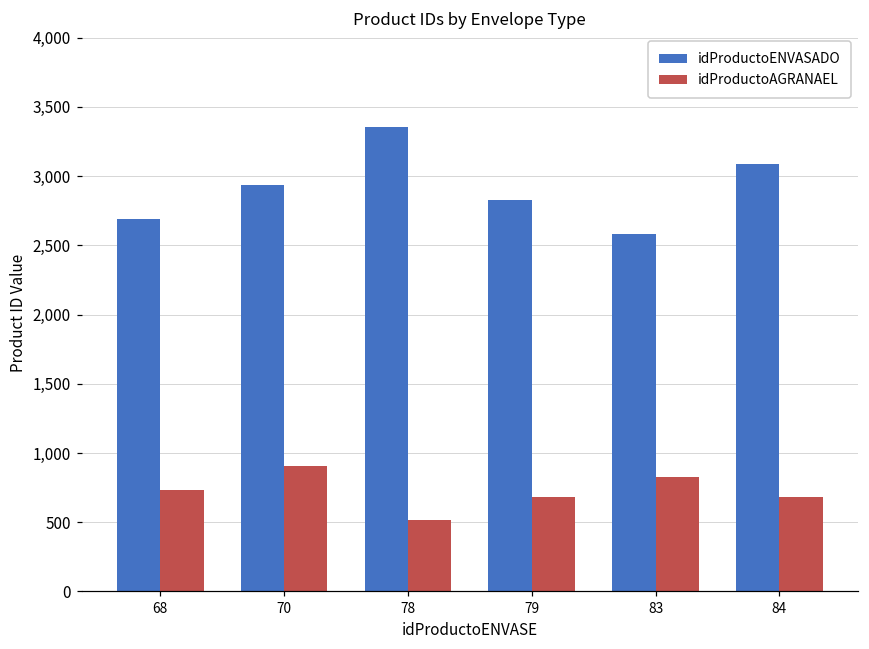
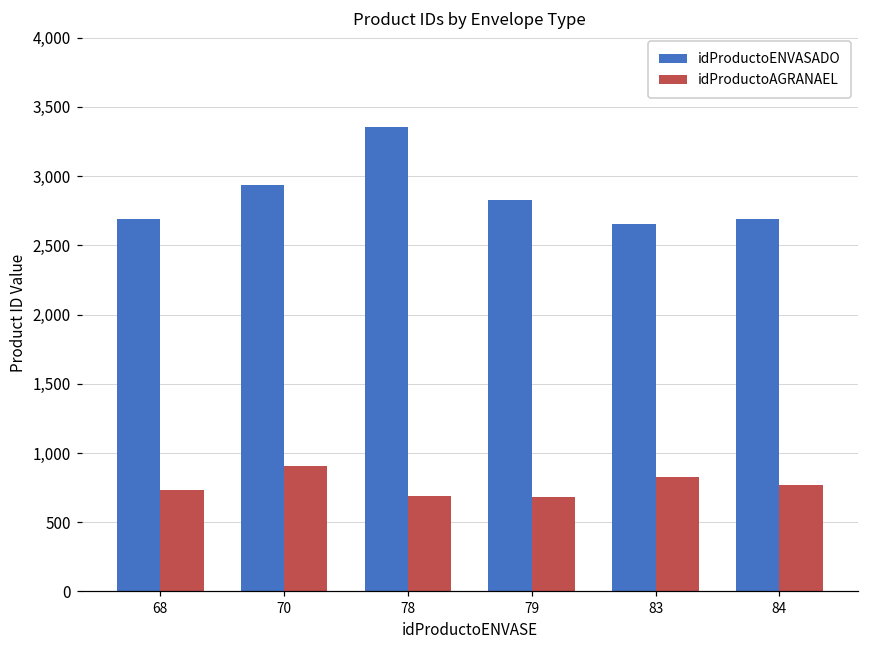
  {
    "idProductoENVASADO": {
      "68": "2,690",
      "70": "2,940",
      "78": "3,350",
      "79": "2,830",
-     "83": "2,580",
-     "84": "3,090"
+     "83": "2,650",
+     "84": "2,690"
    },
    "idProductoAGRANAEL": {
      "68": "740",
      "70": "910",
-     "78": "520",
+     "78": "690",
      "79": "680",
      "83": "830",
-     "84": "680"
+     "84": "770"
    }
  }
